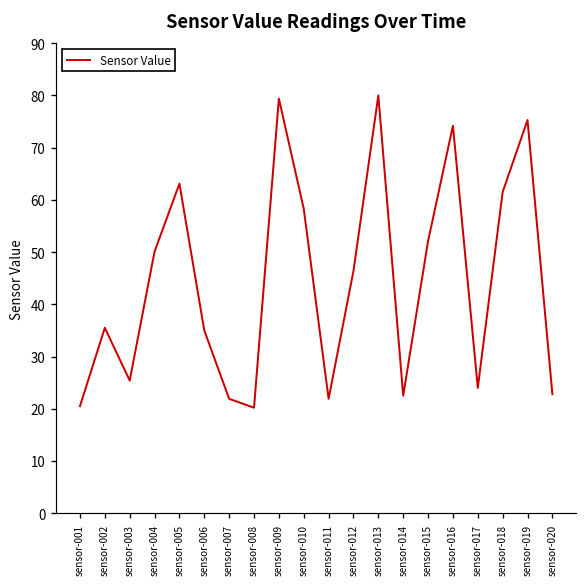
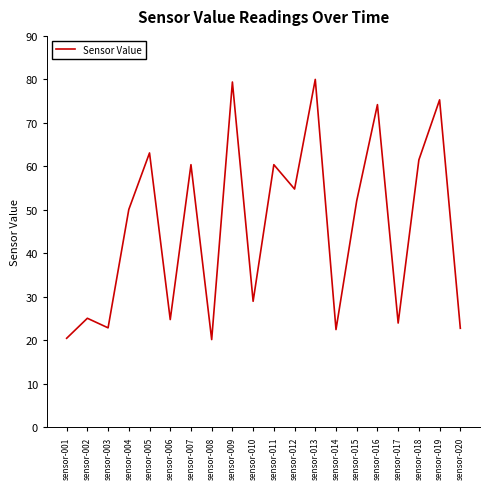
  {
    "sensor-001": 21,
-   "sensor-002": 36,
-   "sensor-003": 25,
+   "sensor-002": 25,
+   "sensor-003": 23,
    "sensor-004": 50,
    "sensor-005": 63,
-   "sensor-006": 35,
-   "sensor-007": 22,
+   "sensor-006": 25,
+   "sensor-007": 60,
    "sensor-008": 20,
    "sensor-009": 79,
-   "sensor-010": 58,
-   "sensor-011": 22,
-   "sensor-012": 46,
+   "sensor-010": 29,
+   "sensor-011": 60,
+   "sensor-012": 55,
    "sensor-013": 80,
    "sensor-014": 23,
    "sensor-015": 52,
    "sensor-016": 74,
    "sensor-017": 24,
    "sensor-018": 62,
    "sensor-019": 75,
    "sensor-020": 23
  }
